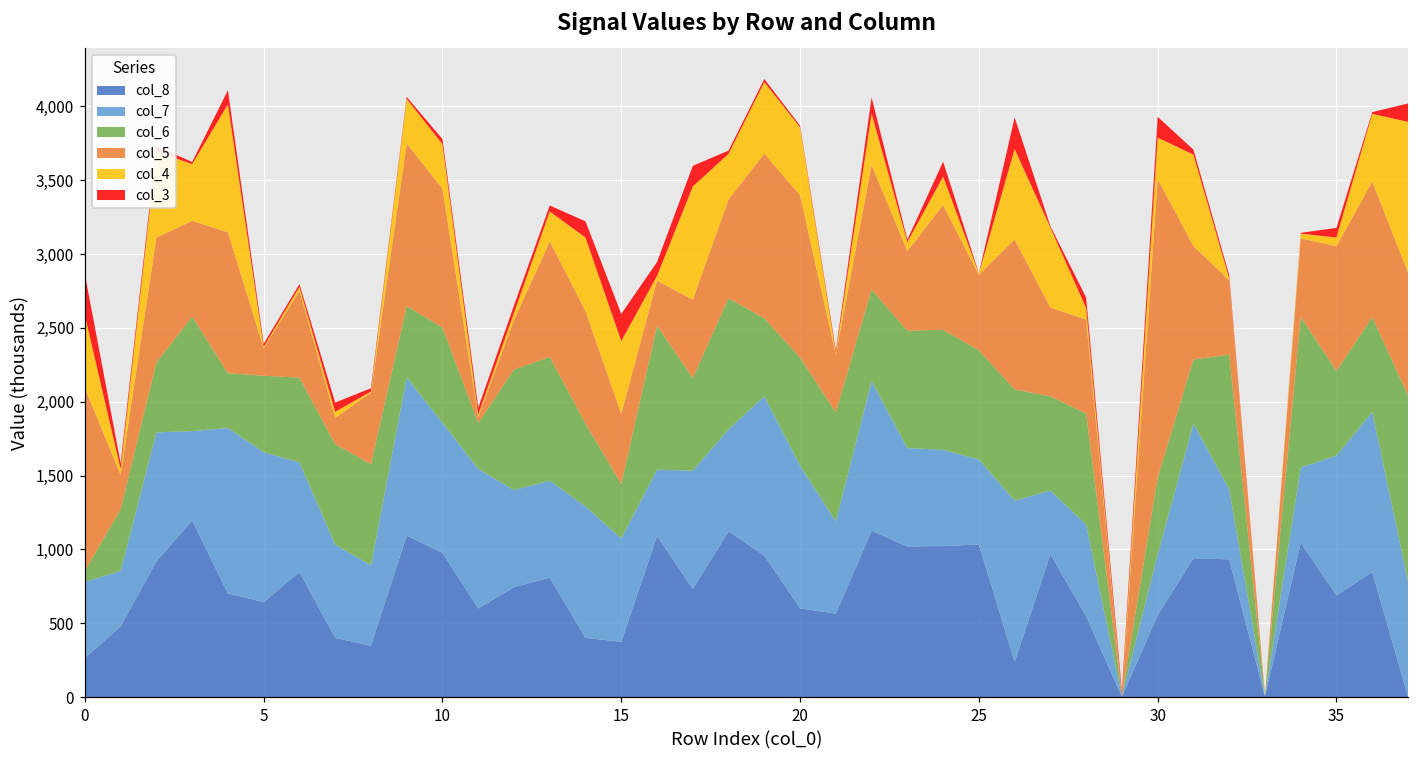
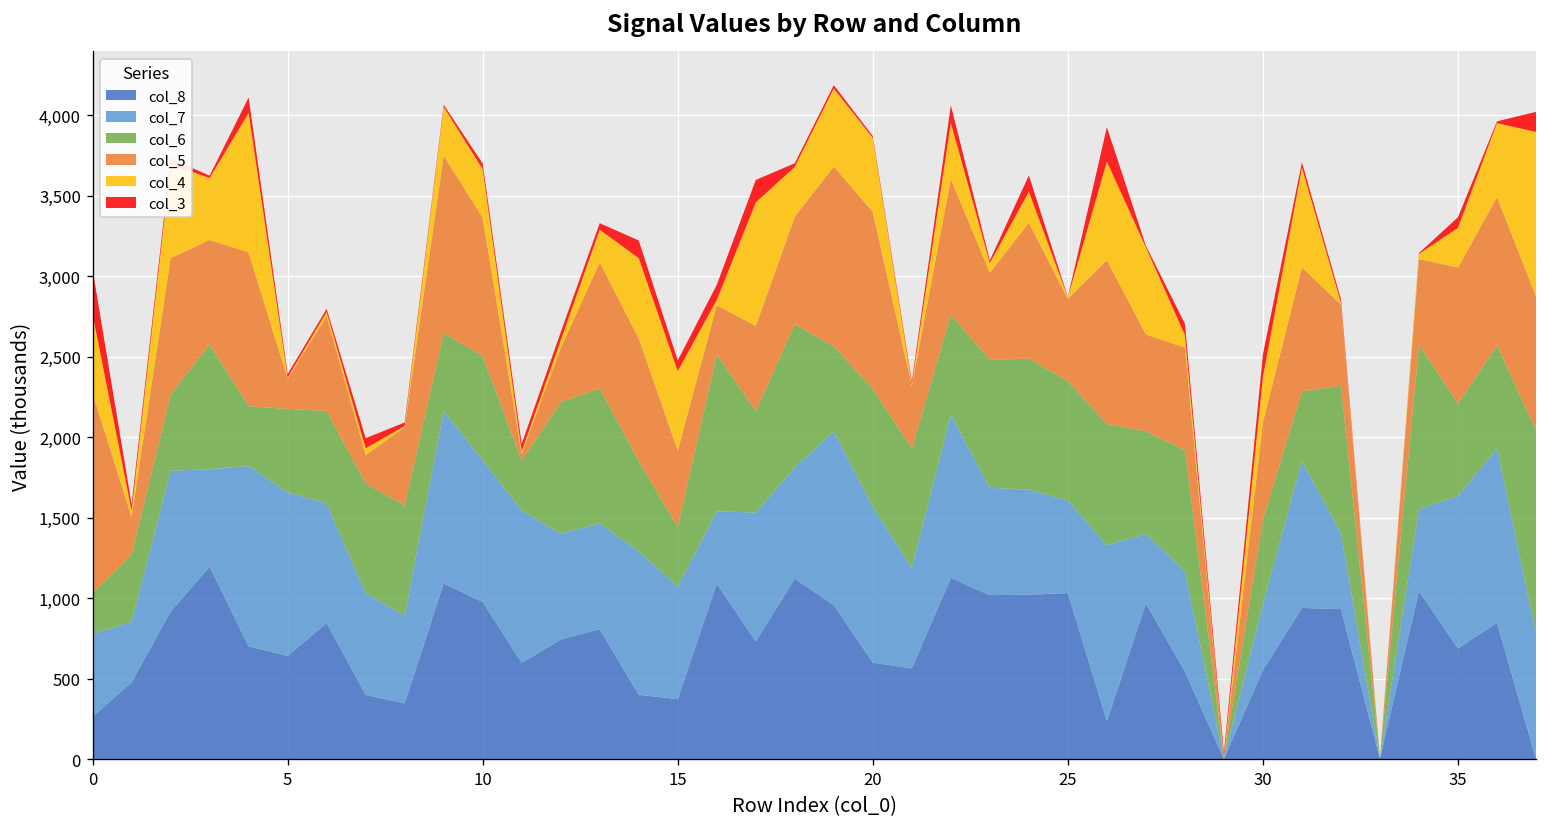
  {
    "col_6": {
-     "0": "80",
+     "0": "250",
      "5": "520",
      "10": "650",
      "15": "370",
      "20": "730",
      "25": "740",
      "30": "520",
      "35": "570"
    },
    "col_5": {
      "0": "1,240",
-     "10": "940",
+     "10": "860",
      "15": "480",
      "20": "1,100",
-     "30": "2,020",
+     "30": "610",
      "35": "850"
    },
    "col_4": {
      "0": "490",
      "10": "300",
      "15": "490",
      "30": "280",
-     "35": "60"
+     "35": "250"
    },
    "col_3": {
      "0": "280",
      "5": "20",
      "10": "40",
-     "15": "180",
+     "15": "70",
      "30": "140",
      "35": "70"
    }
  }
